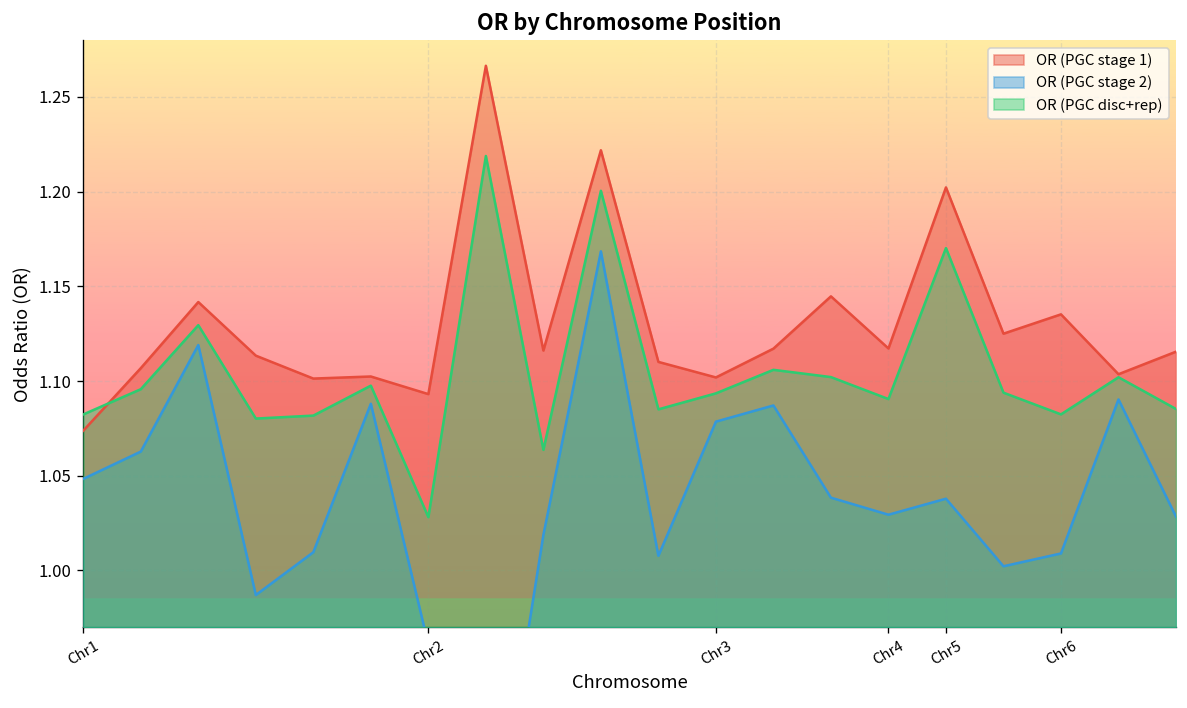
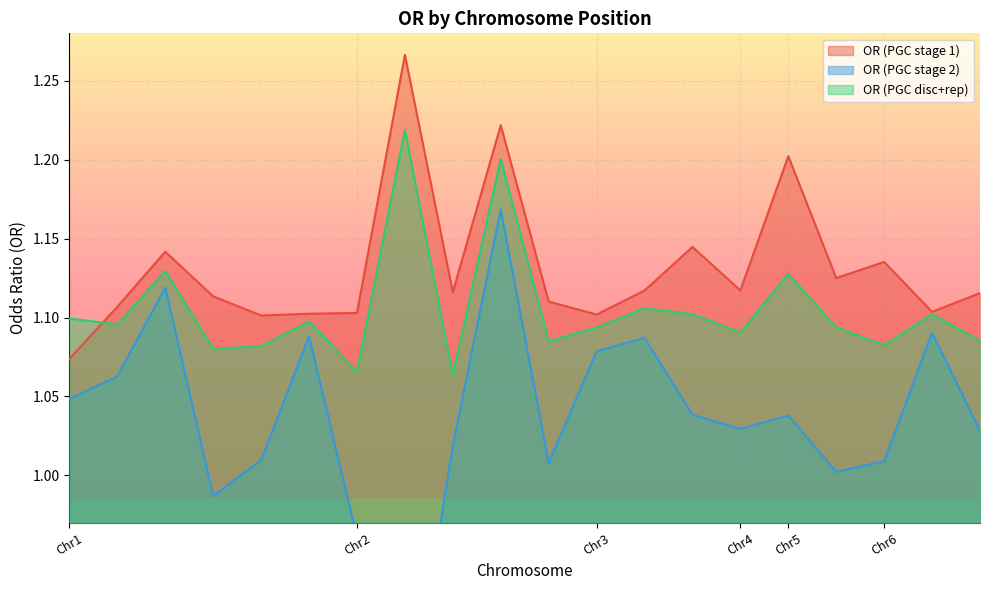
  {
    "OR (PGC stage 1)": {
      "Chr1": 1.074,
-     "Chr2": 1.093,
+     "Chr2": 1.103,
      "Chr3": 1.102,
      "Chr4": 1.117,
      "Chr5": 1.202,
      "Chr6": 1.135
    },
    "OR (PGC disc+rep)": {
-     "Chr1": 1.082,
-     "Chr2": 1.028,
+     "Chr1": 1.099,
+     "Chr2": 1.066,
      "Chr3": 1.094,
      "Chr4": 1.091,
-     "Chr5": 1.170,
+     "Chr5": 1.128,
      "Chr6": 1.082
    }
  }
